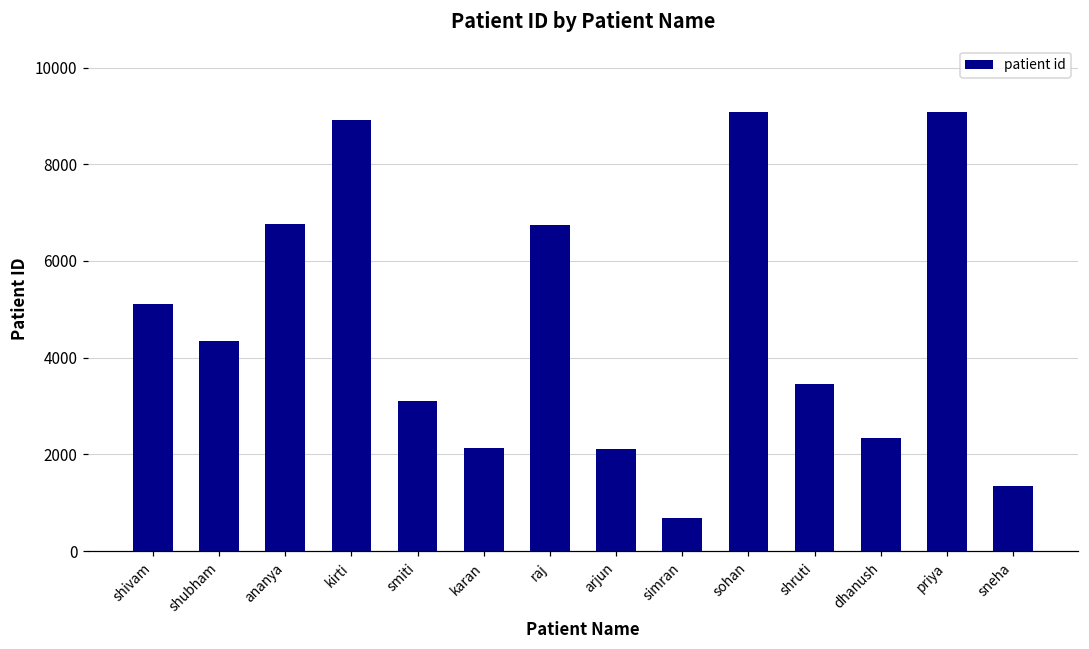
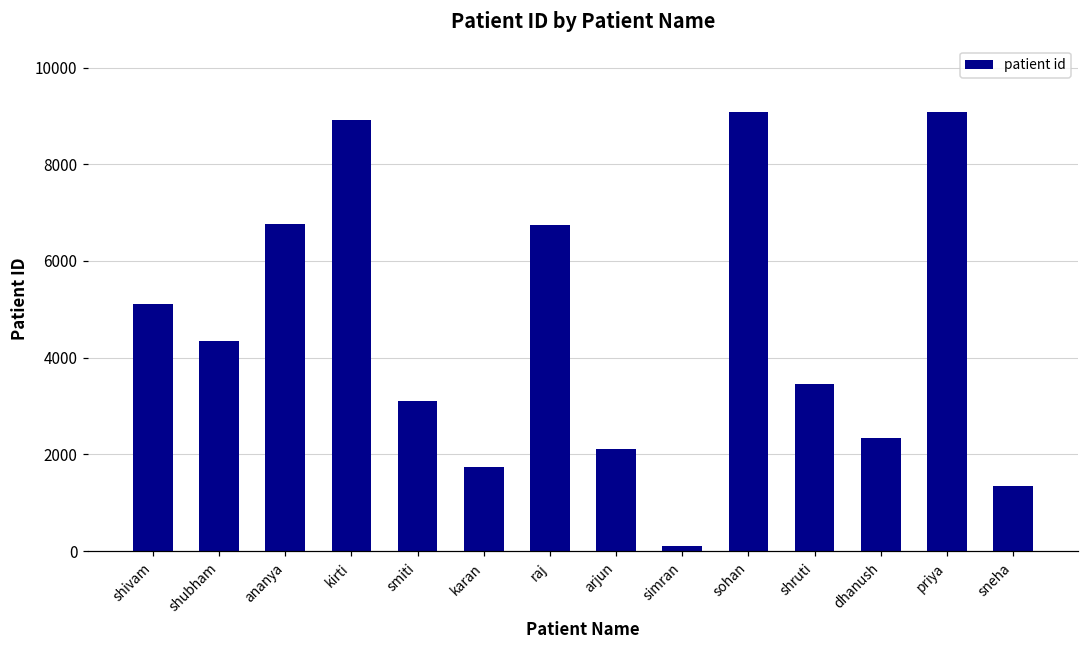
  {
    "shivam": 5100,
    "shubham": 4400,
    "ananya": 6800,
    "kirti": 8900,
    "smiti": 3100,
-   "karan": 2100,
+   "karan": 1700,
    "raj": 6800,
    "arjun": 2100,
-   "simran": 700,
+   "simran": 100,
    "sohan": 9100,
    "shruti": 3500,
    "dhanush": 2300,
    "priya": 9100,
    "sneha": 1300
  }
